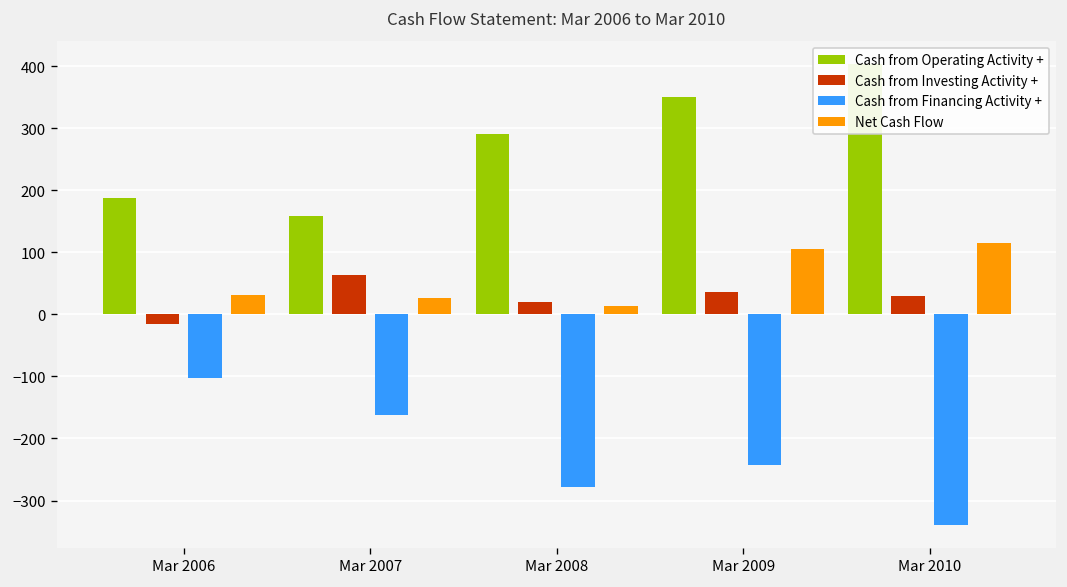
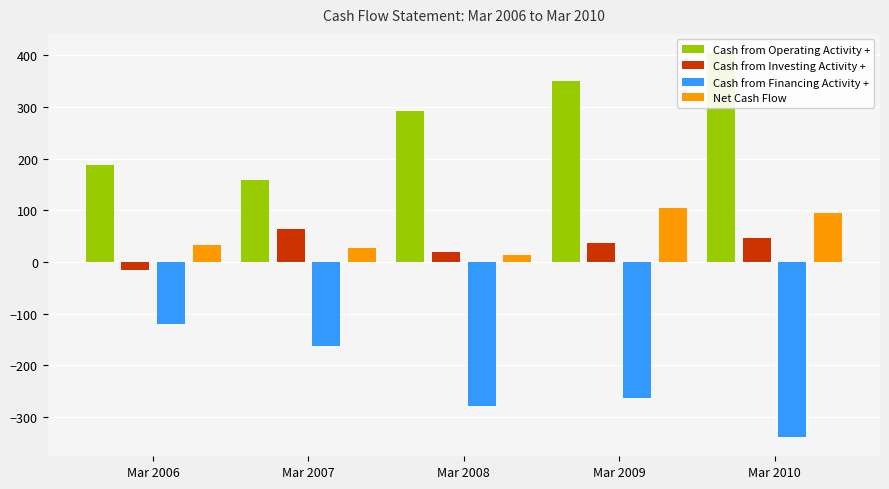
  {
    "Cash from Operating Activity +": {
      "Mar 2006": 190,
      "Mar 2007": 160,
      "Mar 2008": 290,
      "Mar 2009": 350
    },
    "Cash from Investing Activity +": {
      "Mar 2006": -20,
      "Mar 2007": 60,
      "Mar 2008": 20,
      "Mar 2009": 40,
-     "Mar 2010": 30
+     "Mar 2010": 50
    },
    "Cash from Financing Activity +": {
-     "Mar 2006": -100,
+     "Mar 2006": -120,
      "Mar 2007": -160,
      "Mar 2008": -280,
-     "Mar 2009": -240,
+     "Mar 2009": -260,
      "Mar 2010": -340
    },
    "Net Cash Flow": {
      "Mar 2006": 30,
      "Mar 2007": 30,
      "Mar 2008": 10,
      "Mar 2009": 110,
-     "Mar 2010": 120
+     "Mar 2010": 90
    }
  }
